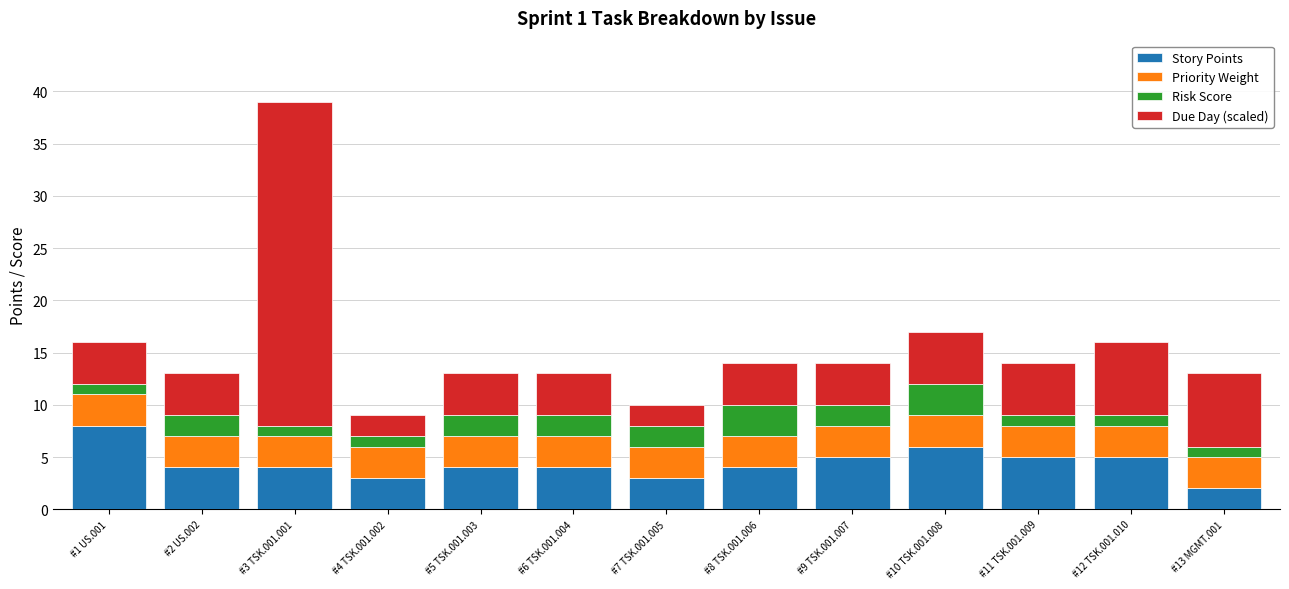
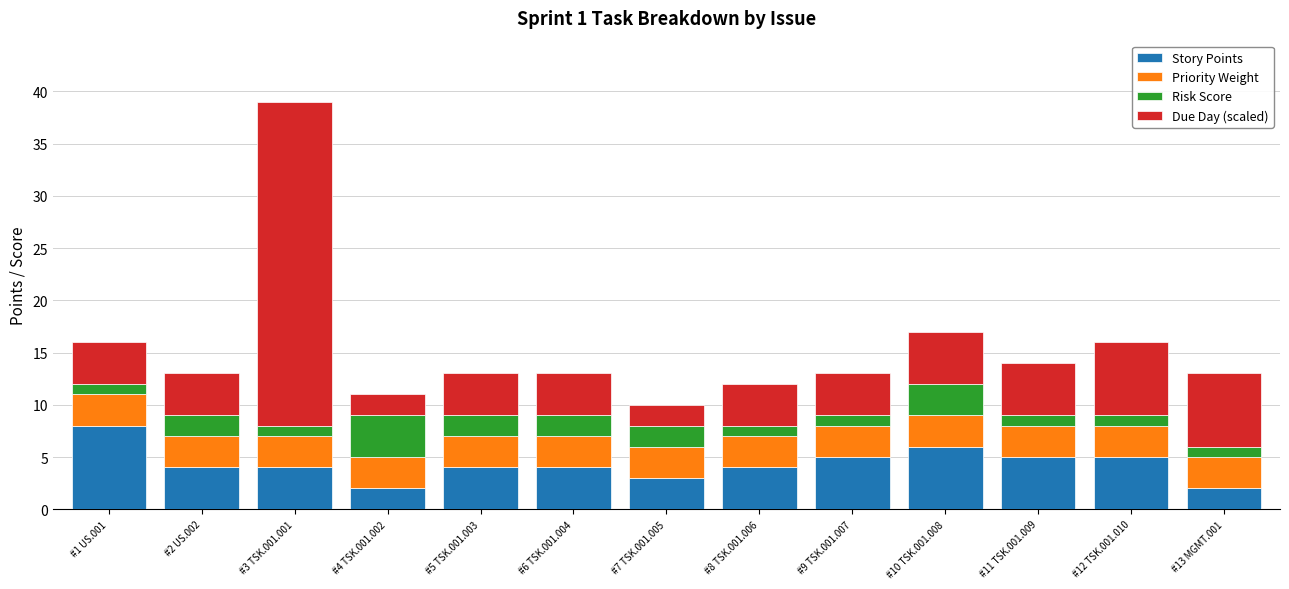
  {
    "Story Points": {
      "#1 US.001": 8,
      "#2 US.002": 4,
      "#3 TSK.001.001": 4,
-     "#4 TSK.001.002": 3,
+     "#4 TSK.001.002": 2,
      "#5 TSK.001.003": 4,
      "#6 TSK.001.004": 4,
      "#7 TSK.001.005": 3,
      "#8 TSK.001.006": 4,
      "#9 TSK.001.007": 5,
      "#10 TSK.001.008": 6,
      "#11 TSK.001.009": 5,
      "#12 TSK.001.010": 5,
      "#13 MGMT.001": 2
    },
    "Priority Weight": {
      "#1 US.001": 3,
      "#2 US.002": 3,
      "#3 TSK.001.001": 3,
      "#4 TSK.001.002": 3,
      "#5 TSK.001.003": 3,
      "#6 TSK.001.004": 3,
      "#7 TSK.001.005": 3,
      "#8 TSK.001.006": 3,
      "#9 TSK.001.007": 3,
      "#10 TSK.001.008": 3,
      "#11 TSK.001.009": 3,
      "#12 TSK.001.010": 3,
      "#13 MGMT.001": 3
    },
    "Risk Score": {
      "#1 US.001": 1,
      "#2 US.002": 2,
      "#3 TSK.001.001": 1,
-     "#4 TSK.001.002": 1,
+     "#4 TSK.001.002": 4,
      "#5 TSK.001.003": 2,
      "#6 TSK.001.004": 2,
      "#7 TSK.001.005": 2,
-     "#8 TSK.001.006": 3,
-     "#9 TSK.001.007": 2,
+     "#8 TSK.001.006": 1,
+     "#9 TSK.001.007": 1,
      "#10 TSK.001.008": 3,
      "#11 TSK.001.009": 1,
      "#12 TSK.001.010": 1,
      "#13 MGMT.001": 1
    },
    "Due Day (scaled)": {
      "#1 US.001": 4,
      "#2 US.002": 4,
      "#3 TSK.001.001": 31,
      "#4 TSK.001.002": 2,
      "#5 TSK.001.003": 4,
      "#6 TSK.001.004": 4,
      "#7 TSK.001.005": 2,
      "#8 TSK.001.006": 4,
      "#9 TSK.001.007": 4,
      "#10 TSK.001.008": 5,
      "#11 TSK.001.009": 5,
      "#12 TSK.001.010": 7,
      "#13 MGMT.001": 7
    }
  }
